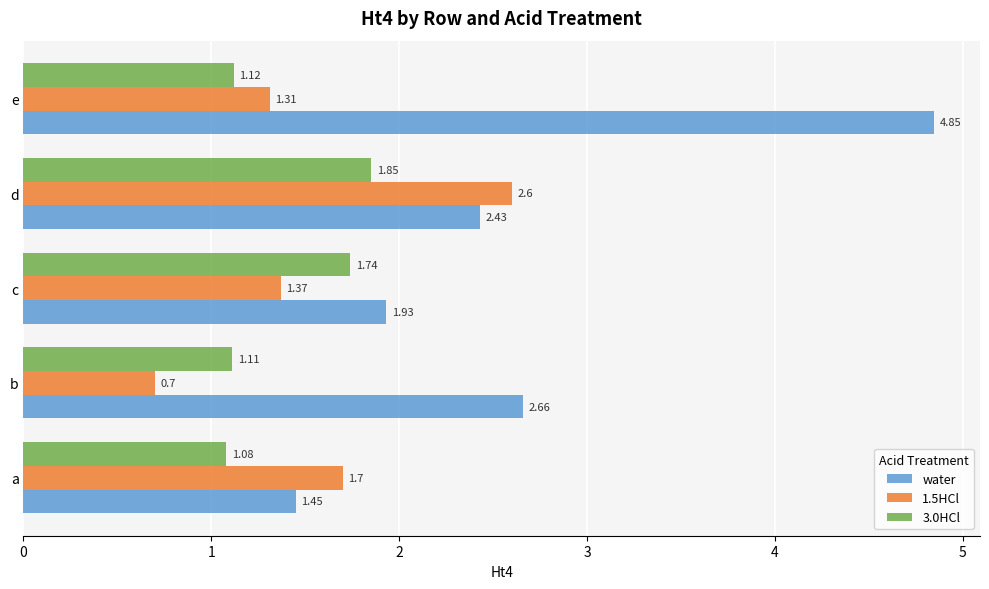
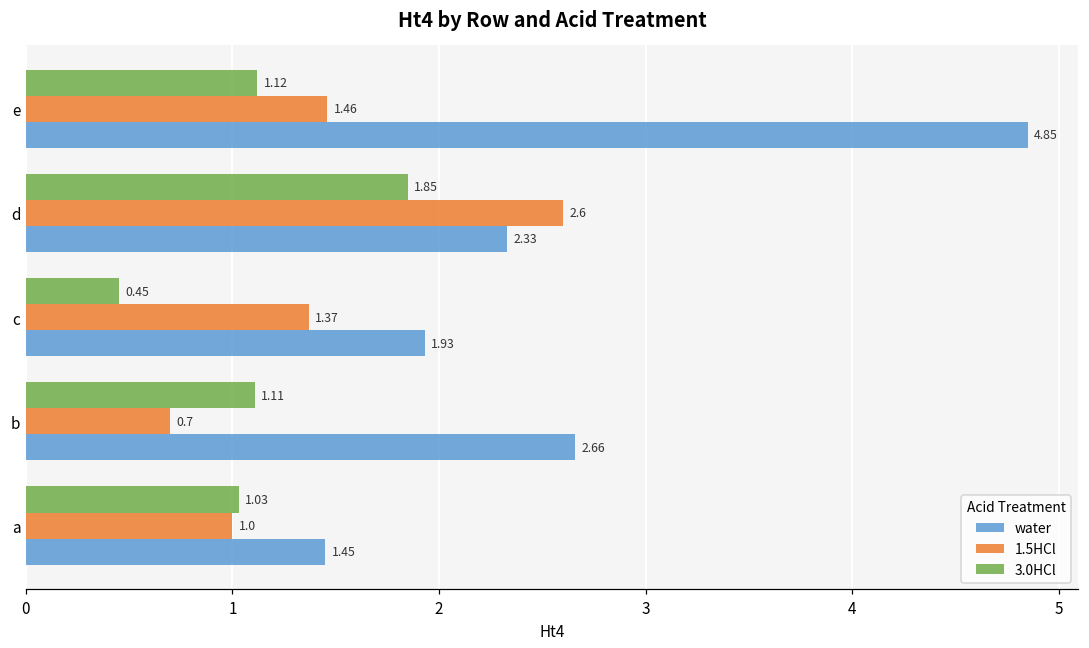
  {
    "water": {
      "e": 4.85,
-     "d": 2.43,
+     "d": 2.33,
      "c": 1.93,
      "b": 2.66,
      "a": 1.45
    },
    "1.5HCl": {
-     "e": 1.31,
+     "e": 1.46,
      "d": 2.6,
      "c": 1.37,
      "b": 0.7,
-     "a": 1.7
+     "a": 1.0
    },
    "3.0HCl": {
      "e": 1.12,
      "d": 1.85,
-     "c": 1.74,
+     "c": 0.45,
      "b": 1.11,
-     "a": 1.08
+     "a": 1.03
    }
  }
